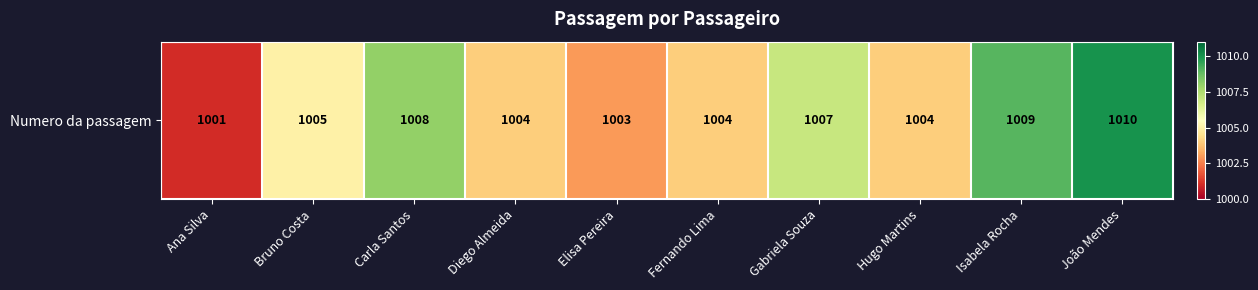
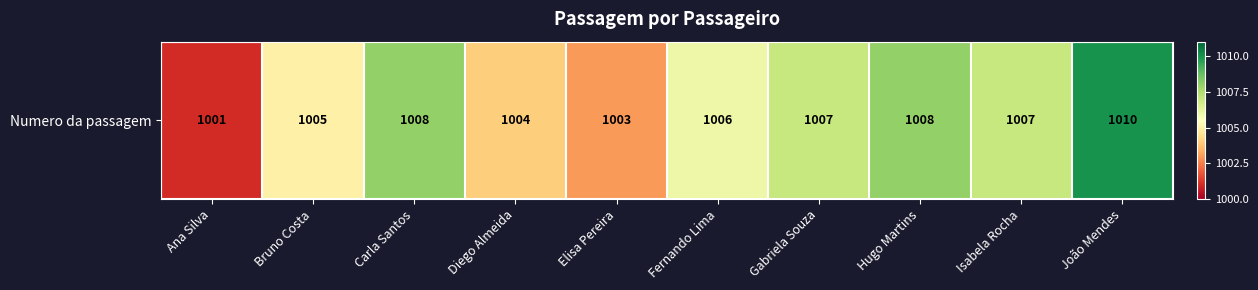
  {
    "Numero da passagem": {
      "Ana Silva": 1001,
      "Bruno Costa": 1005,
      "Carla Santos": 1008,
      "Diego Almeida": 1004,
      "Elisa Pereira": 1003,
-     "Fernando Lima": 1004,
+     "Fernando Lima": 1006,
      "Gabriela Souza": 1007,
-     "Hugo Martins": 1004,
-     "Isabela Rocha": 1009,
+     "Hugo Martins": 1008,
+     "Isabela Rocha": 1007,
      "João Mendes": 1010
    }
  }
